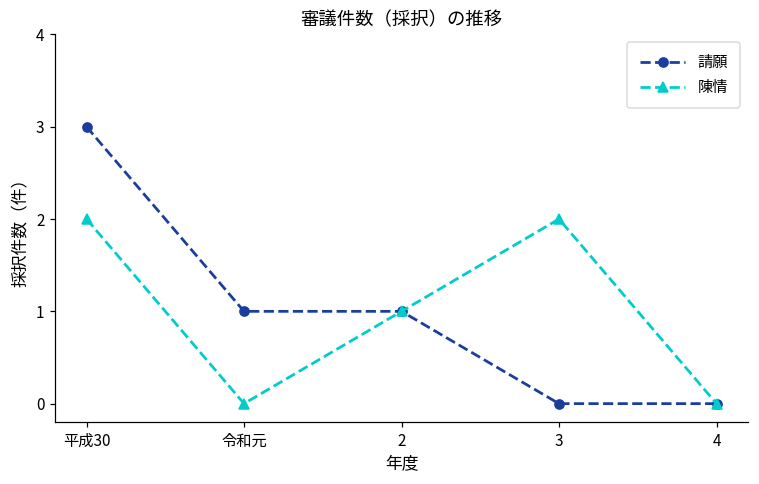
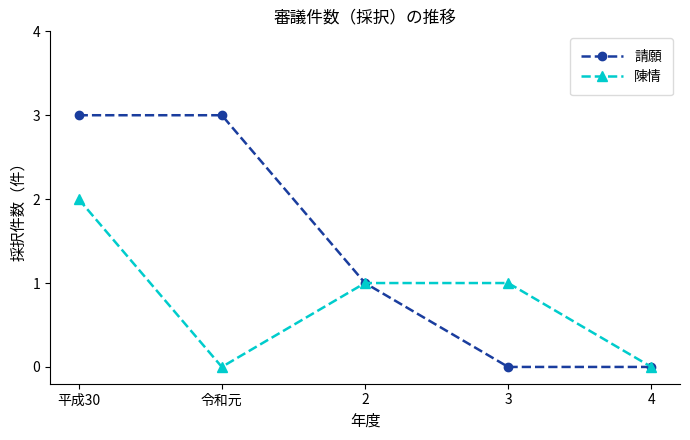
  {
    "請願": {
      "平成30": 3,
-     "令和元": 1,
+     "令和元": 3,
      "3": 0
    },
    "陳情": {
      "平成30": 2,
      "令和元": 0,
-     "3": 2
+     "3": 1
    }
  }
